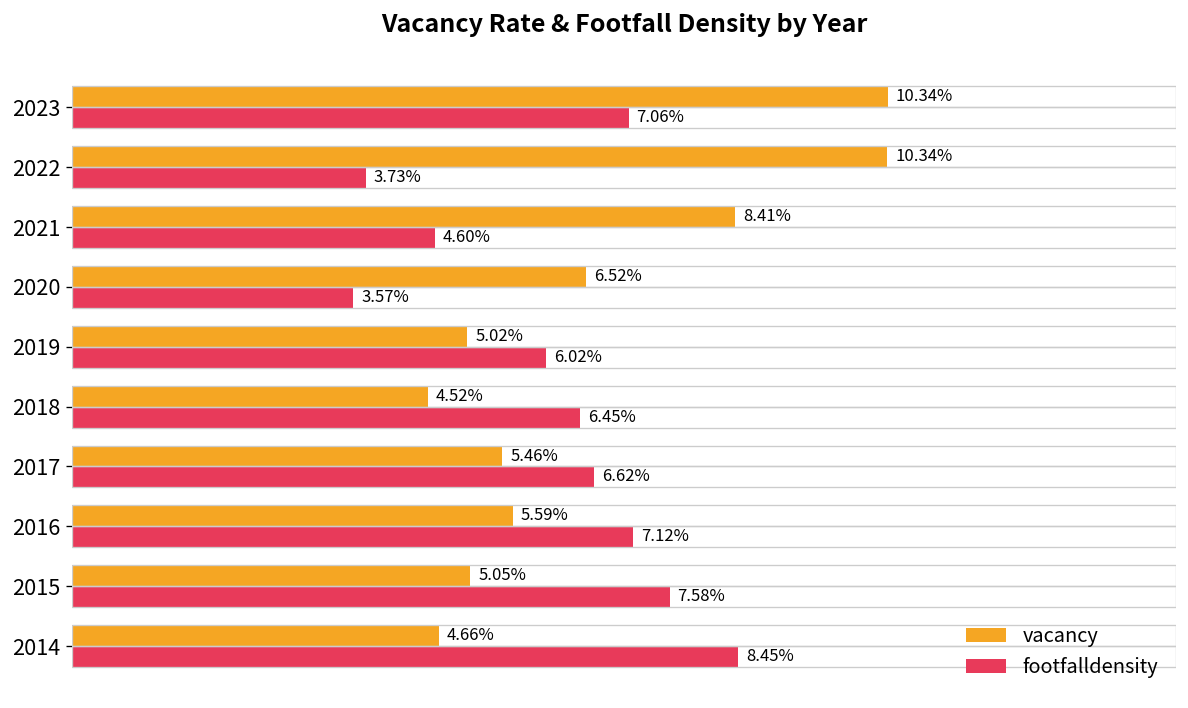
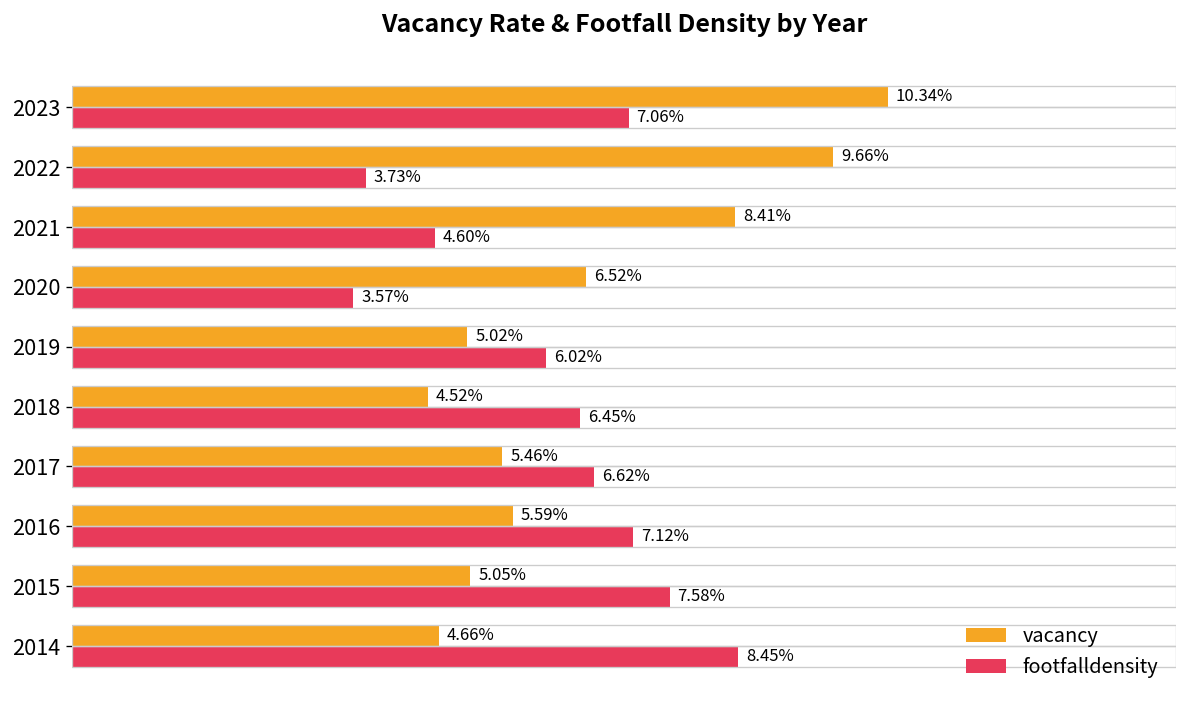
  {
    "vacancy": {
-     "2022": "10.34%"
+     "2022": "9.66%"
    }
  }
